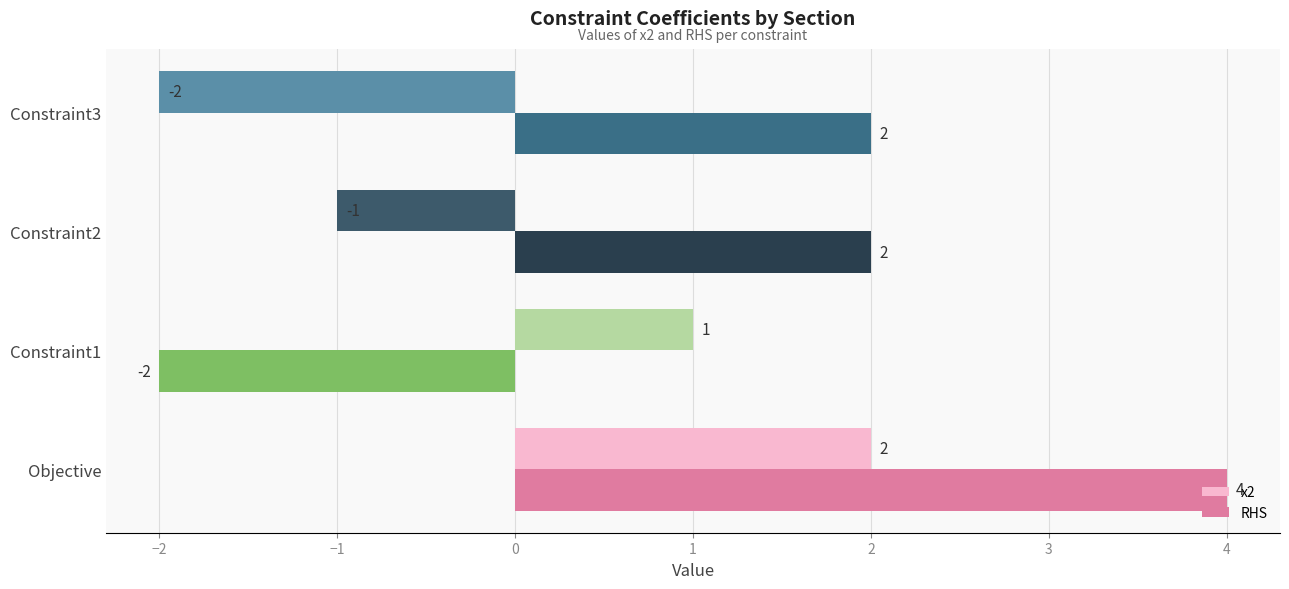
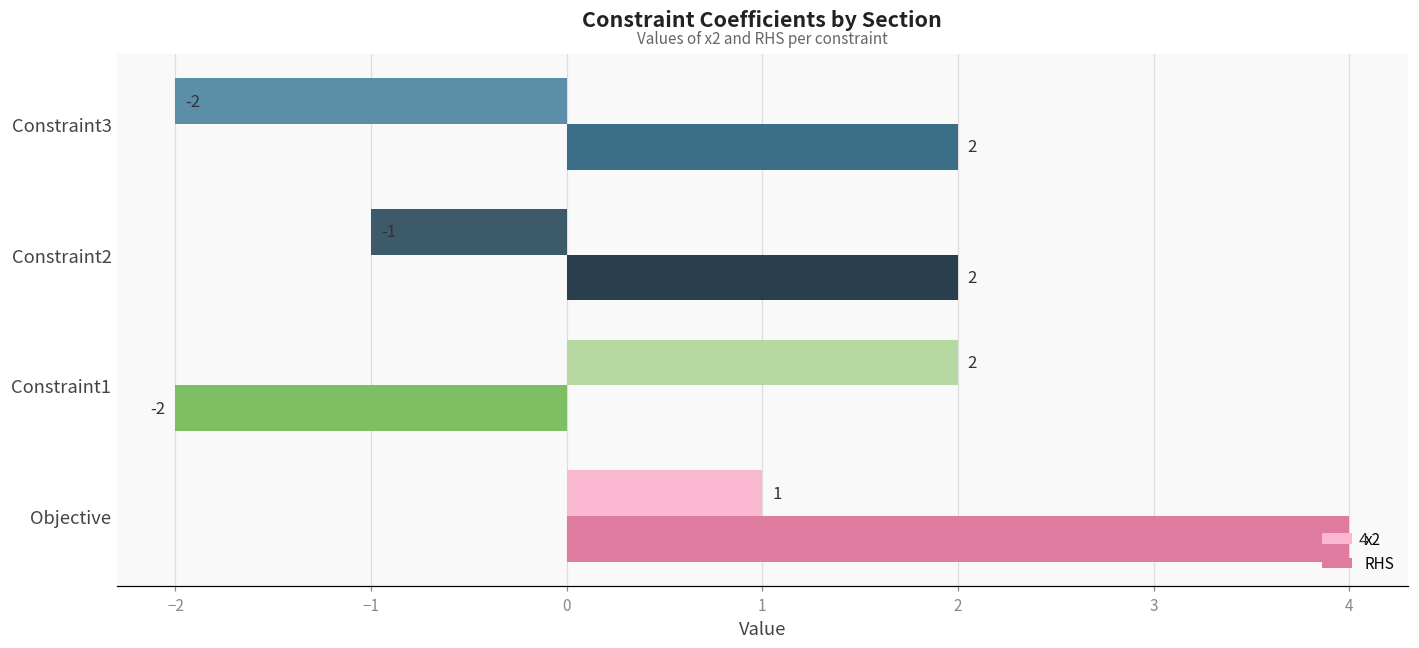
  {
    "x2": {
      "Constraint3": -2,
      "Constraint2": -1,
-     "Constraint1": 1,
-     "Objective": 2
+     "Constraint1": 2,
+     "Objective": 1
    },
    "RHS": {
      "Constraint3": 2,
      "Constraint2": 2,
      "Constraint1": -2,
      "Objective": 4
    }
  }
